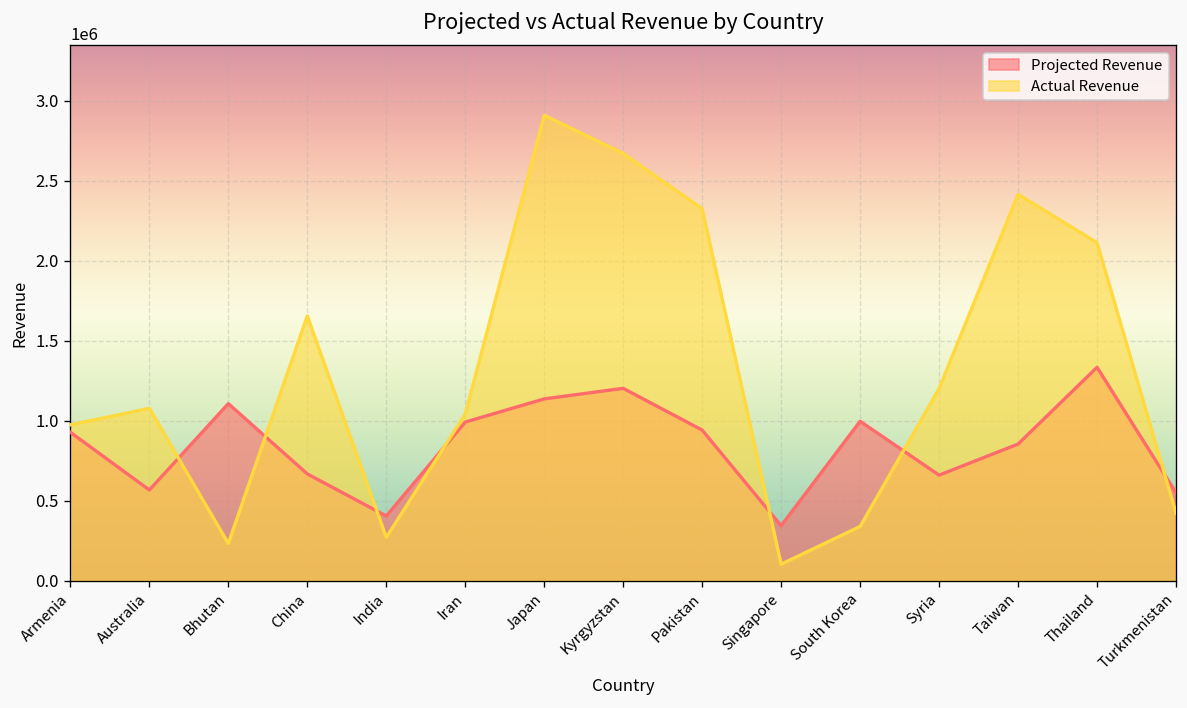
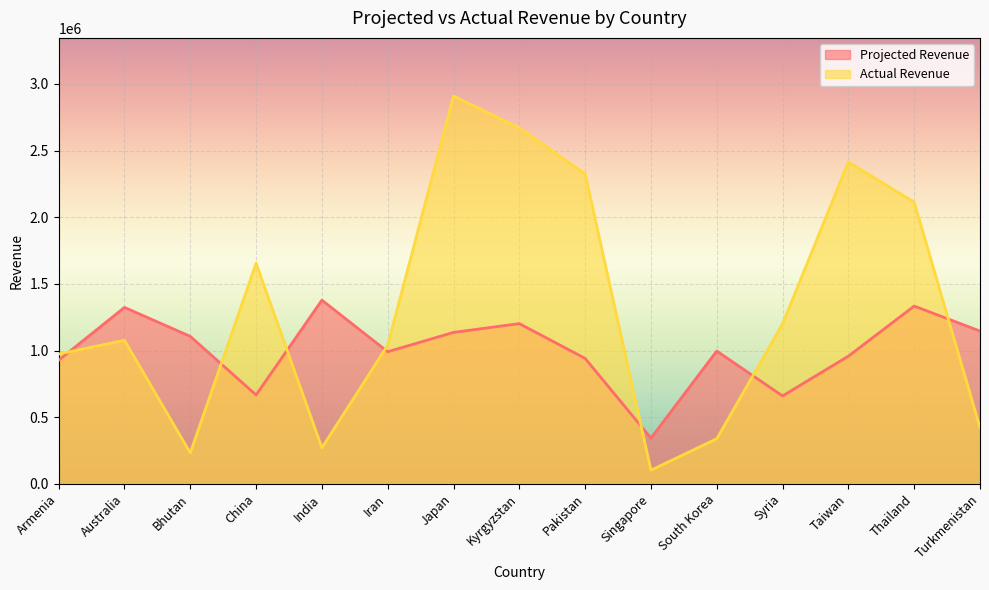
  {
    "Projected Revenue": {
      "Armenia": 930000,
-     "Australia": 570000,
+     "Australia": 1320000,
      "Bhutan": 1110000,
      "China": 670000,
-     "India": 400000,
+     "India": 1380000,
      "Iran": 990000,
      "Japan": 1140000,
      "Kyrgyzstan": 1200000,
      "Pakistan": 940000,
      "Singapore": 340000,
      "South Korea": 1000000,
      "Syria": 660000,
-     "Taiwan": 850000,
+     "Taiwan": 960000,
      "Thailand": 1330000,
-     "Turkmenistan": 550000
+     "Turkmenistan": 1150000
    },
    "Actual Revenue": {
      "Armenia": 970000,
      "Australia": 1080000,
      "Bhutan": 230000,
      "China": 1650000,
      "India": 270000,
      "Iran": 1040000,
      "Japan": 2910000,
      "Kyrgyzstan": 2670000,
      "Pakistan": 2320000,
      "Singapore": 100000,
      "South Korea": 340000,
      "Syria": 1200000,
      "Taiwan": 2410000,
      "Thailand": 2110000,
      "Turkmenistan": 420000
    }
  }
